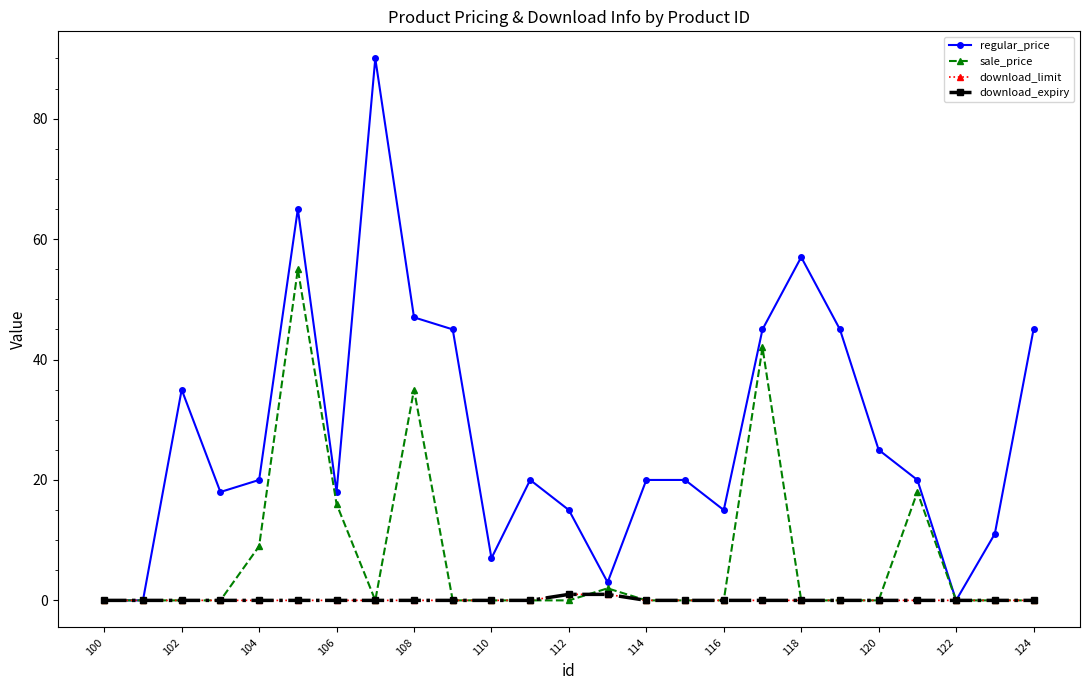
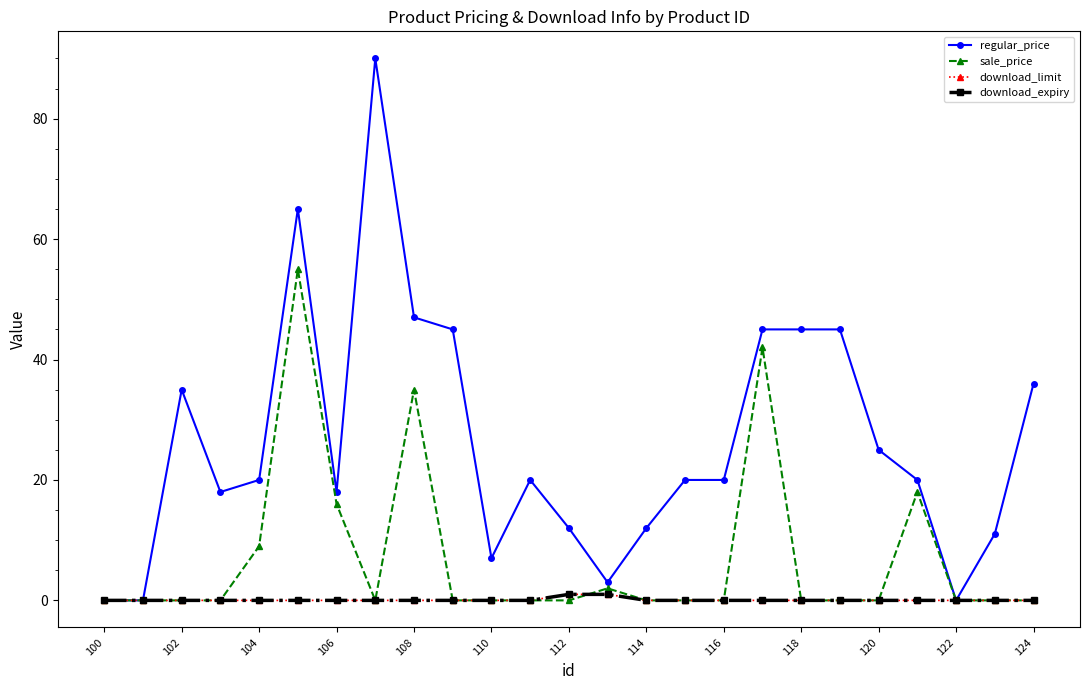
  {
    "regular_price": {
      "102": 35,
      "104": 20,
      "106": 18,
      "108": 47,
      "110": 7,
-     "112": 15,
-     "114": 20,
-     "116": 15,
-     "118": 57,
+     "112": 12,
+     "114": 12,
+     "116": 20,
+     "118": 45,
      "120": 25,
-     "124": 45
+     "124": 36
    },
    "sale_price": {
      "104": 9,
      "106": 16,
      "108": 35,
      "112": 0
    },
    "download_expiry": {
      "104": 0,
      "106": 0,
      "108": 0,
      "112": 1
    }
  }
